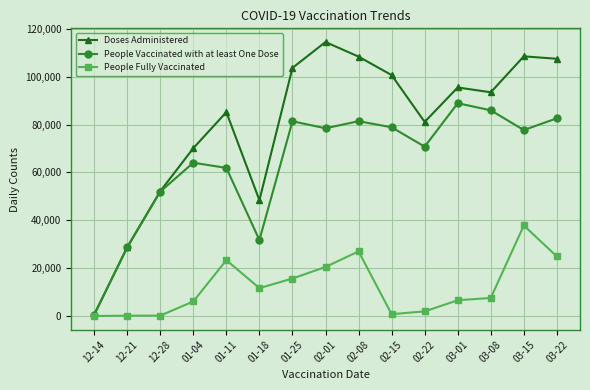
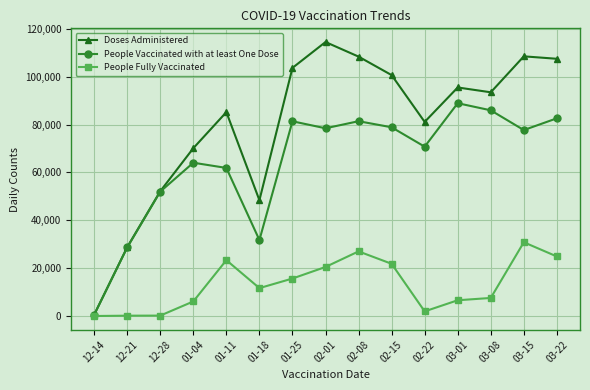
  {
    "People Fully Vaccinated": {
      "12-21": "0",
      "12-28": "0",
      "01-04": "6,000",
      "01-11": "23,000",
      "01-18": "12,000",
      "01-25": "16,000",
      "02-01": "20,000",
      "02-08": "27,000",
-     "02-15": "1,000",
+     "02-15": "22,000",
      "02-22": "2,000",
      "03-01": "7,000",
      "03-08": "8,000",
-     "03-15": "38,000",
+     "03-15": "31,000",
      "03-22": "25,000"
    }
  }
